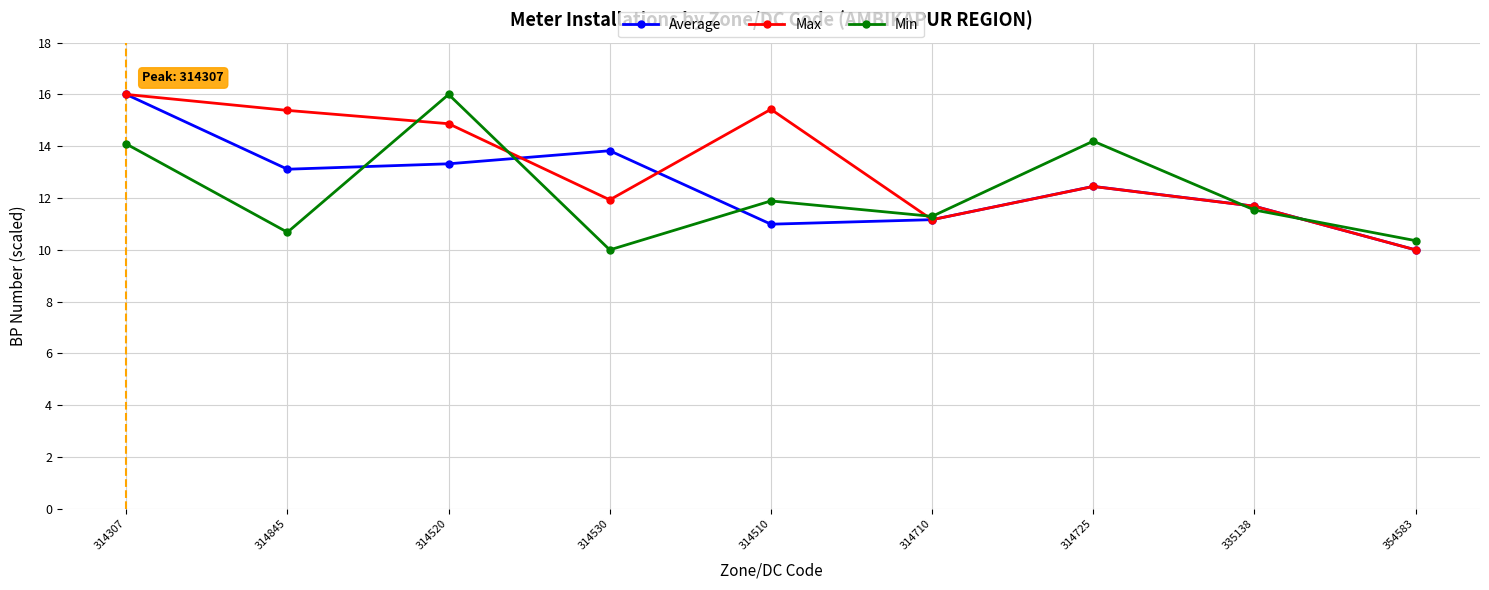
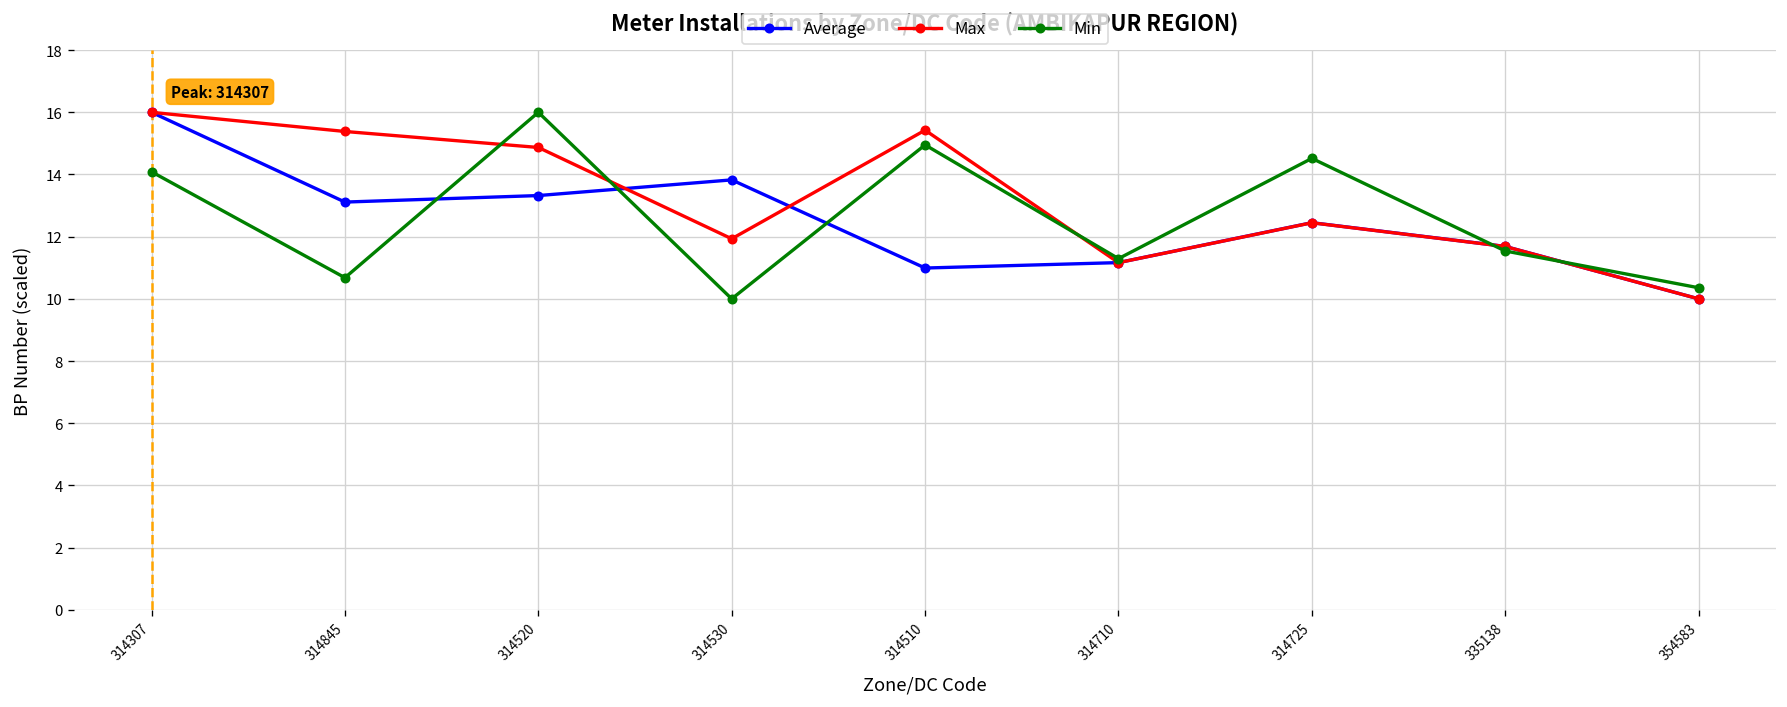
  {
    "Average": {
      "314845": 13.1,
      "314520": 13.3,
      "314530": 13.8,
      "314510": 11.0
    },
    "Max": {
      "314845": 15.4,
      "314520": 14.9,
      "314530": 11.9,
      "314510": 15.4
    },
    "Min": {
      "314307": 14.1,
      "314845": 10.7,
      "314520": 16.0,
      "314530": 10.0,
-     "314510": 11.9,
+     "314510": 15.0,
      "314710": 11.3,
-     "314725": 14.2,
+     "314725": 14.5,
      "335138": 11.5,
      "354583": 10.4
    }
  }
